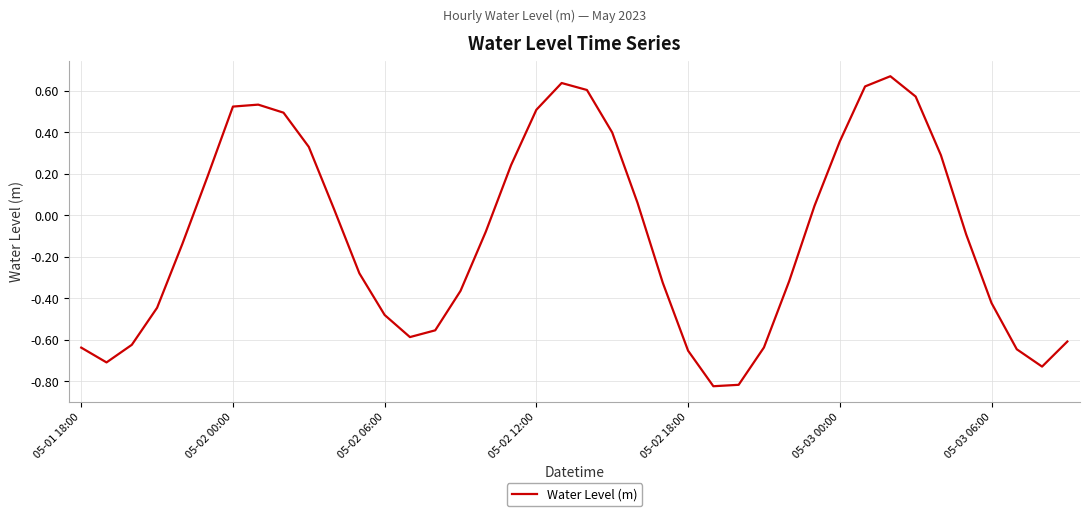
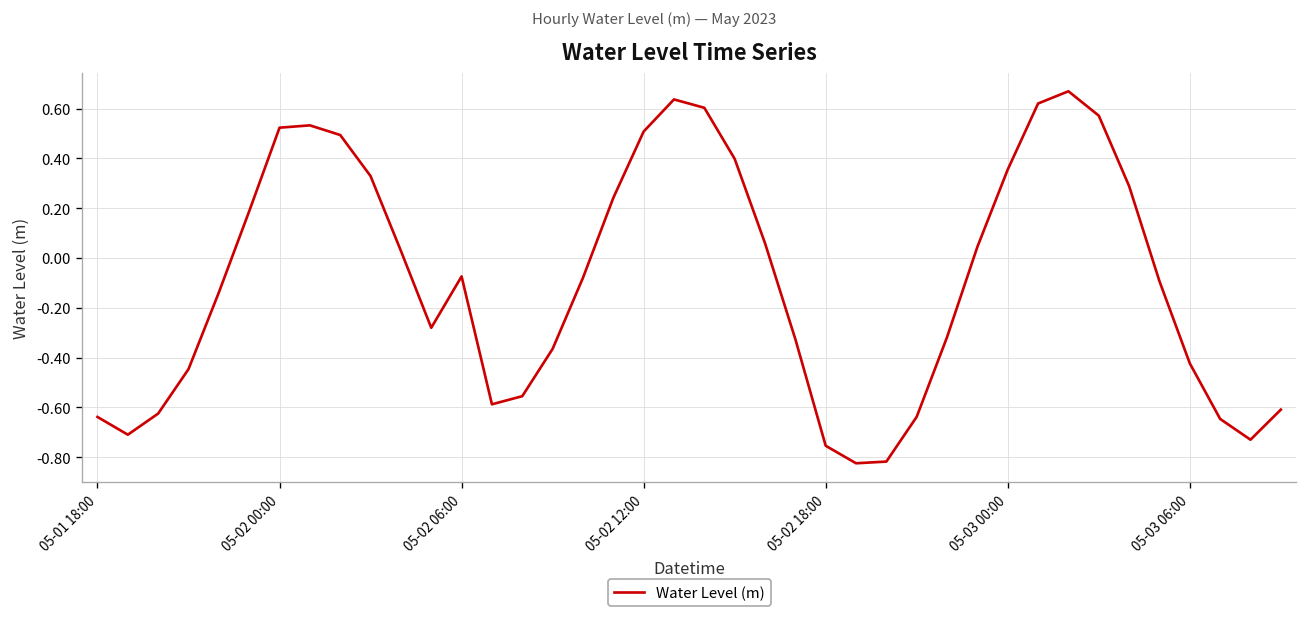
  {
    "05-01 18:00": -0.64,
    "05-02 00:00": 0.52,
-   "05-02 06:00": -0.48,
+   "05-02 06:00": -0.07,
    "05-02 12:00": 0.51,
-   "05-02 18:00": -0.65,
+   "05-02 18:00": -0.75,
    "05-03 00:00": 0.36,
    "05-03 06:00": -0.42
  }
